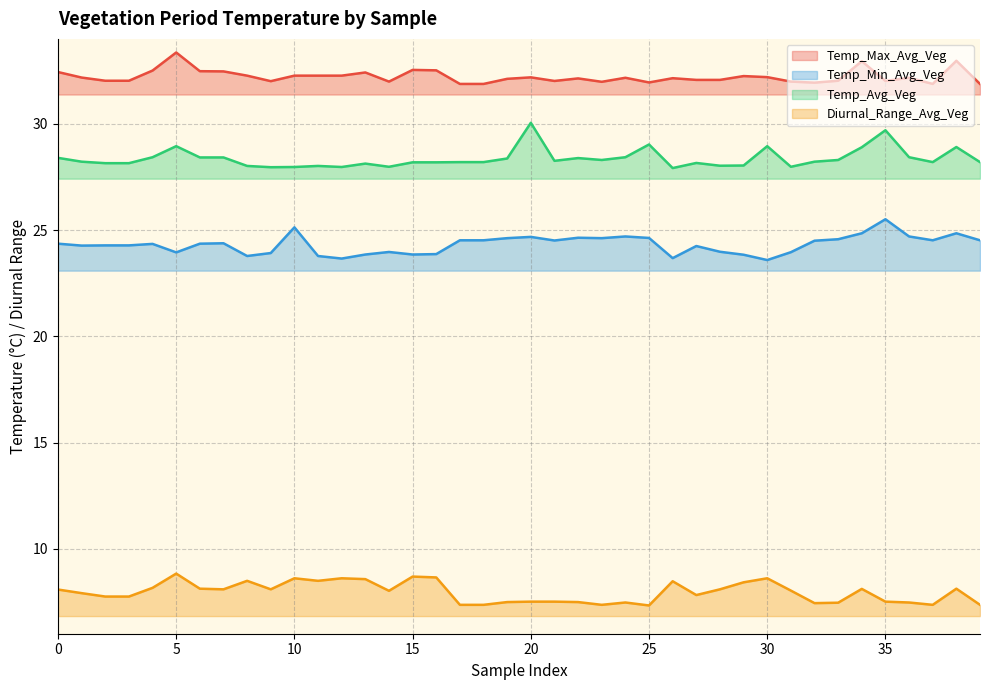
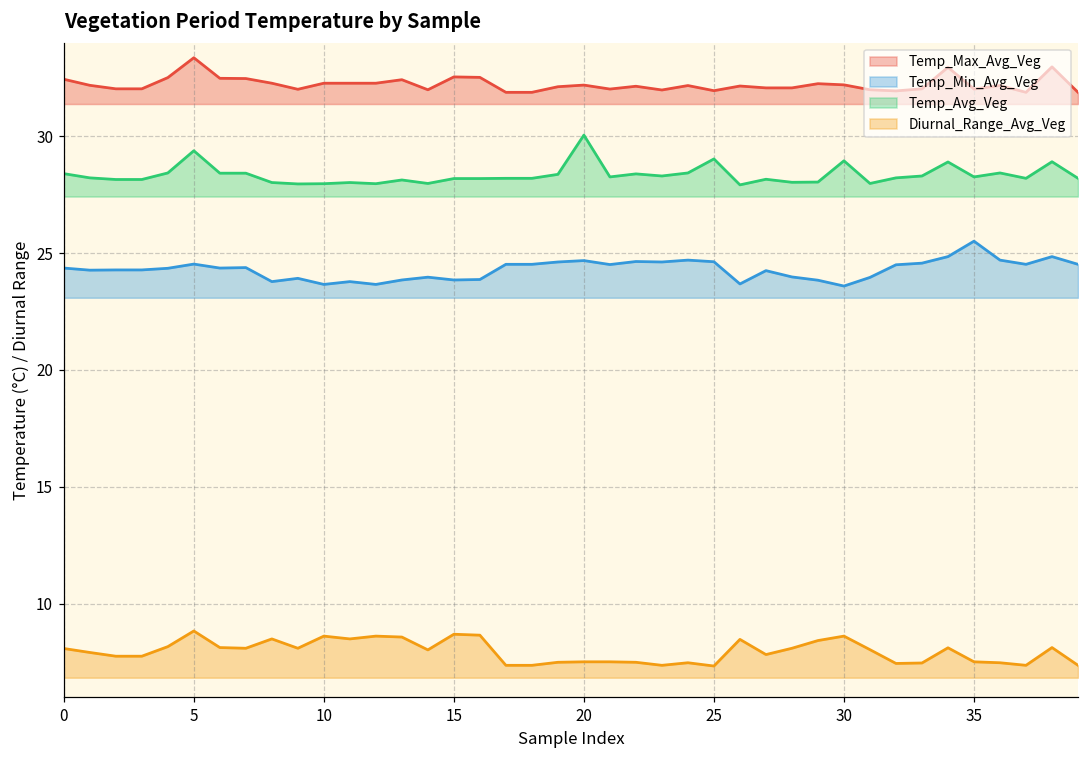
  {
    "Temp_Min_Avg_Veg": {
      "0": 24.4,
-     "5": 24.0,
-     "10": 25.1,
+     "5": 24.5,
+     "10": 23.7,
      "15": 23.9,
      "20": 24.7,
      "25": 24.6,
      "30": 23.6,
      "35": 25.5
    },
    "Temp_Avg_Veg": {
      "0": 28.4,
-     "5": 29.0,
+     "5": 29.4,
      "10": 28.0,
      "15": 28.2,
      "20": 30.1,
      "25": 29.0,
      "30": 29.0,
-     "35": 29.7
+     "35": 28.3
    }
  }
